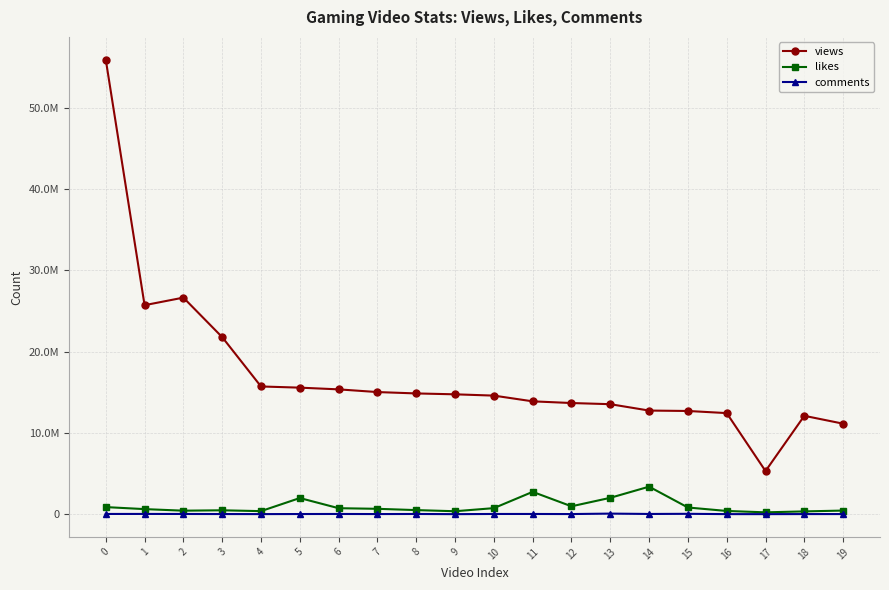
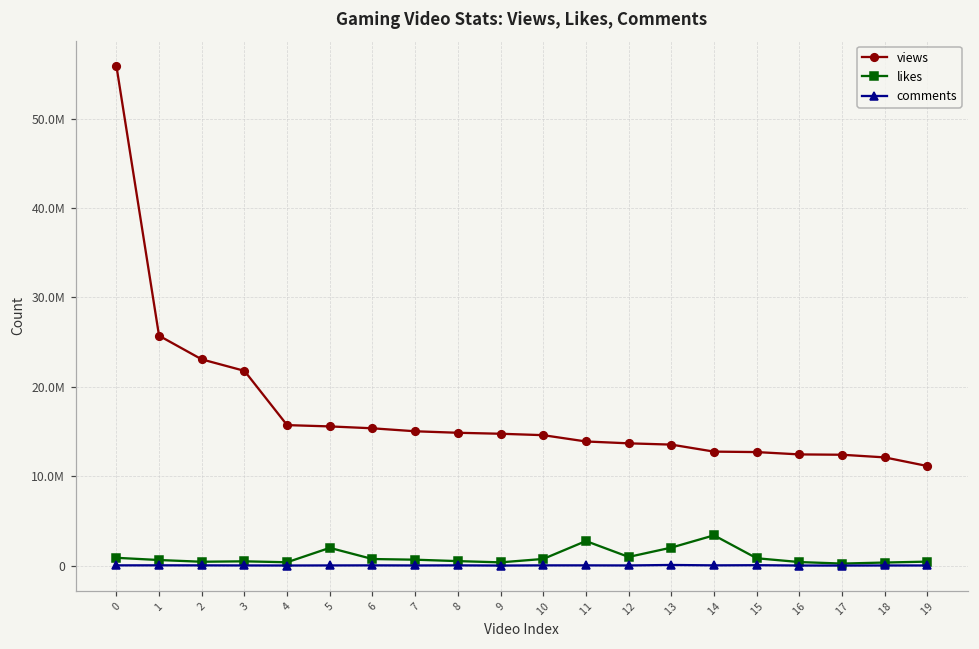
  {
    "views": {
      "0": 56000000,
      "1": 26000000,
-     "2": 27000000,
+     "2": 23000000,
      "3": 22000000,
      "4": 16000000,
      "5": 16000000,
      "6": 15000000,
      "7": 15000000,
      "8": 15000000,
      "9": 15000000,
      "10": 15000000,
      "11": 14000000,
      "12": 14000000,
      "13": 14000000,
      "14": 13000000,
      "15": 13000000,
      "16": 12000000,
-     "17": 5000000,
+     "17": 12000000,
      "18": 12000000,
      "19": 11000000
    },
    "likes": {
      "0": 1000000,
      "1": 1000000,
      "2": 0,
      "3": 0,
      "4": 0,
      "5": 2000000,
      "6": 1000000,
      "7": 1000000,
      "8": 1000000,
      "9": 0,
      "10": 1000000,
      "11": 3000000,
      "12": 1000000,
      "13": 2000000,
      "14": 3000000,
      "15": 1000000,
      "16": 0,
      "18": 0,
      "19": 0
    },
    "comments": {
      "0": 0,
      "1": 0,
      "2": 0,
      "3": 0,
      "4": 0,
      "5": 0,
      "6": 0,
      "7": 0,
      "8": 0,
      "9": 0,
      "10": 0,
      "11": 0,
      "12": 0,
      "13": 0,
      "14": 0,
      "15": 0,
      "16": 0,
      "18": 0,
      "19": 0
    }
  }
